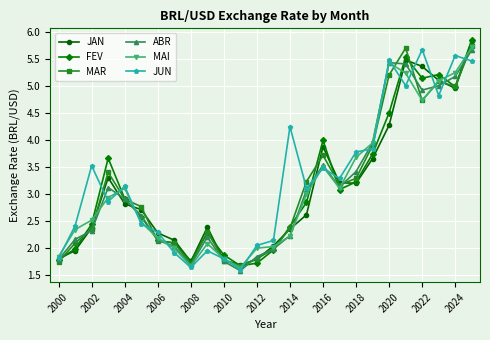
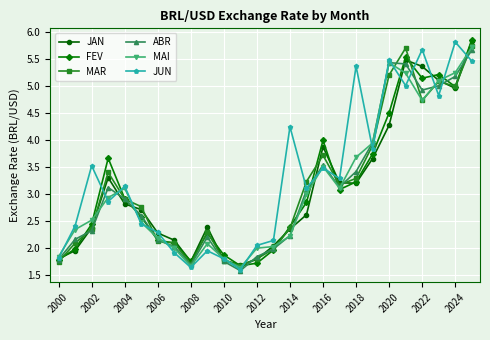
  {
    "JUN": {
      "2002": 3.5,
      "2012": 2.0,
      "2014": 4.2,
-     "2018": 3.8,
+     "2018": 5.4,
      "2020": 5.5,
      "2022": 5.7,
-     "2024": 5.6
+     "2024": 5.8
    }
  }
